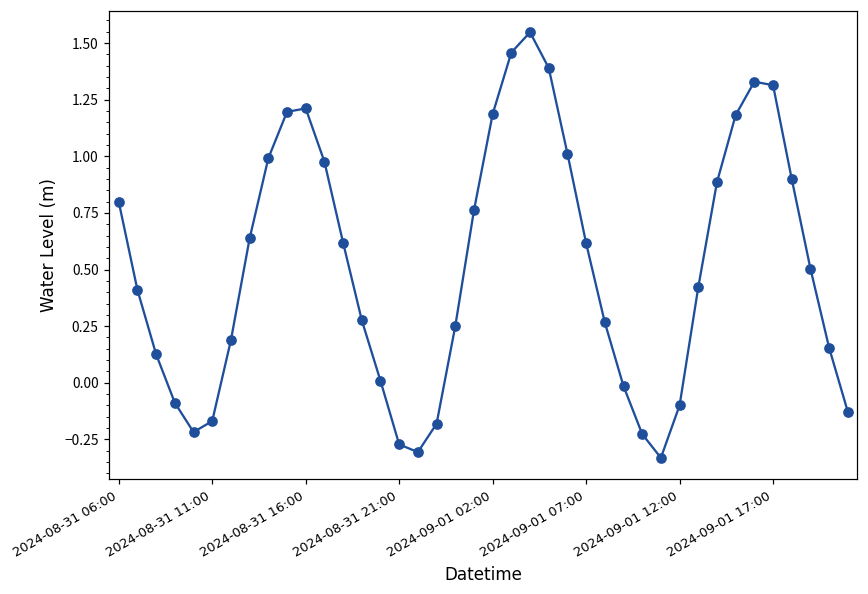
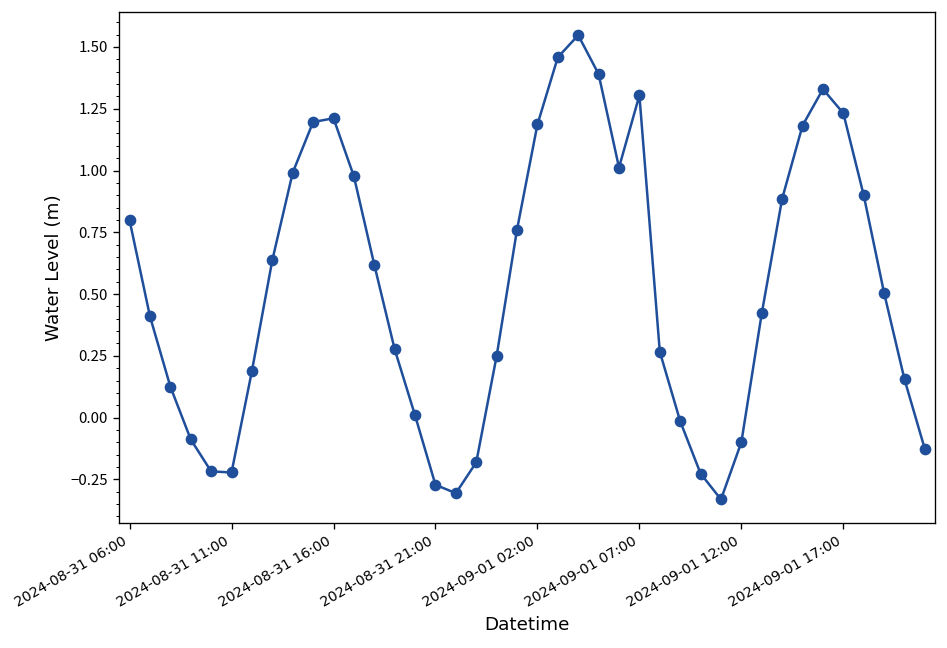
  {
    "2024-08-31 06:00": 0.80,
-   "2024-08-31 11:00": -0.17,
+   "2024-08-31 11:00": -0.22,
    "2024-08-31 16:00": 1.21,
    "2024-08-31 21:00": -0.27,
    "2024-09-01 02:00": 1.19,
-   "2024-09-01 07:00": 0.62,
+   "2024-09-01 07:00": 1.30,
    "2024-09-01 12:00": -0.10,
-   "2024-09-01 17:00": 1.31
+   "2024-09-01 17:00": 1.23
  }
